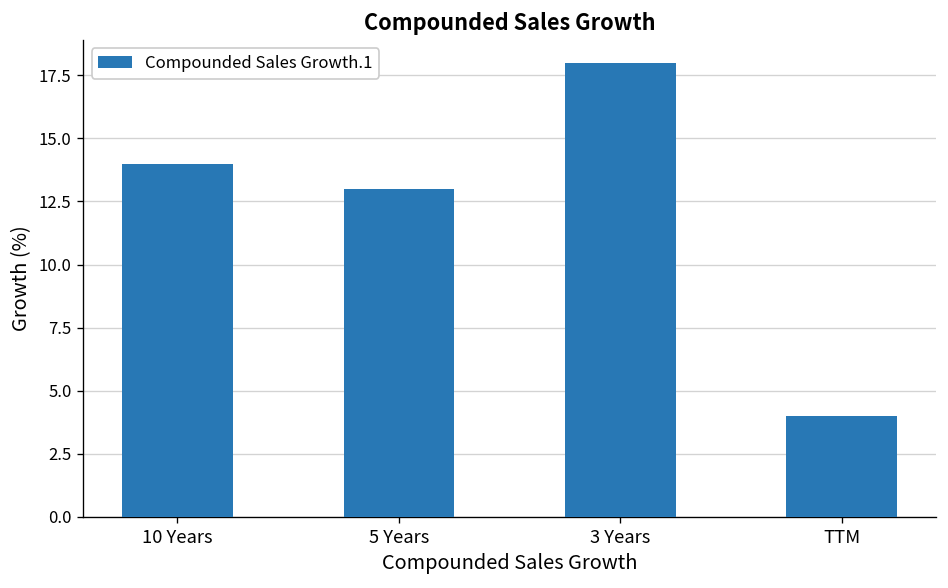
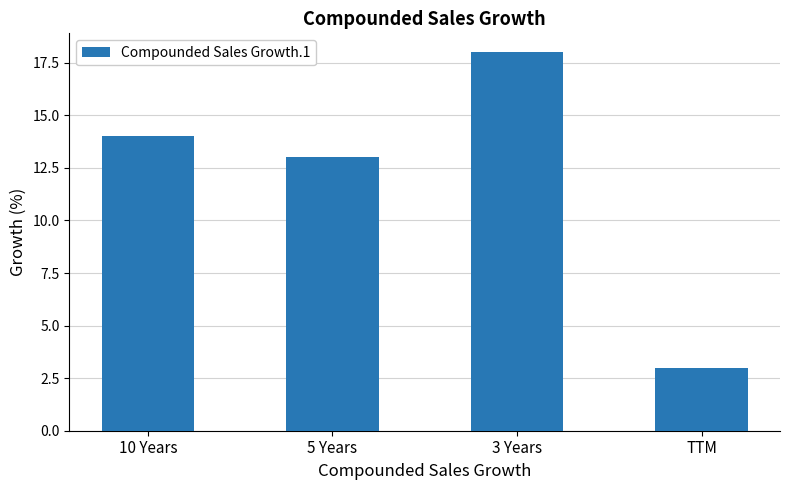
  {
    "10 Years": 14,
    "5 Years": 13,
    "3 Years": 18,
-   "TTM": 4
+   "TTM": 3
  }
